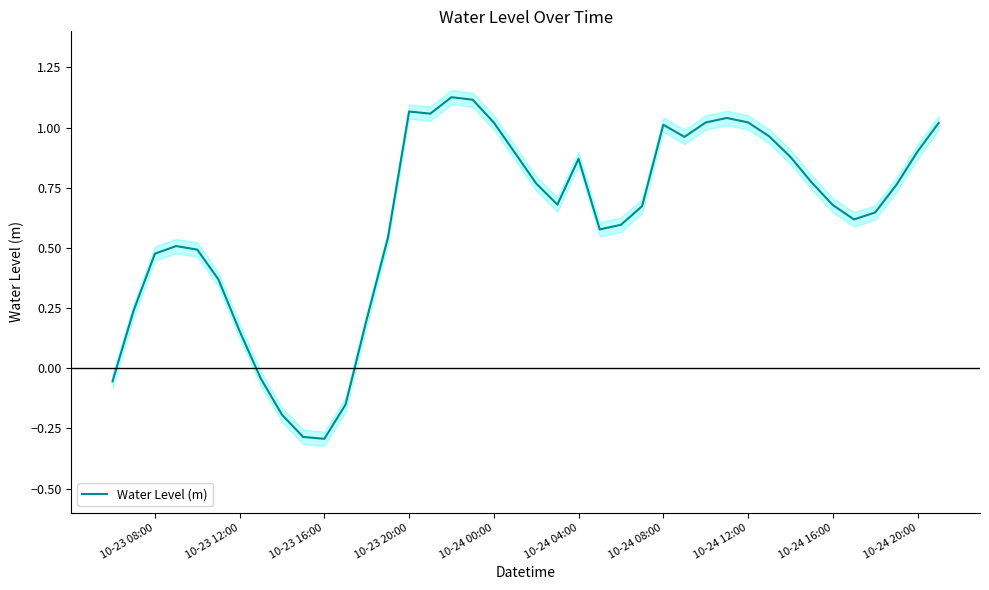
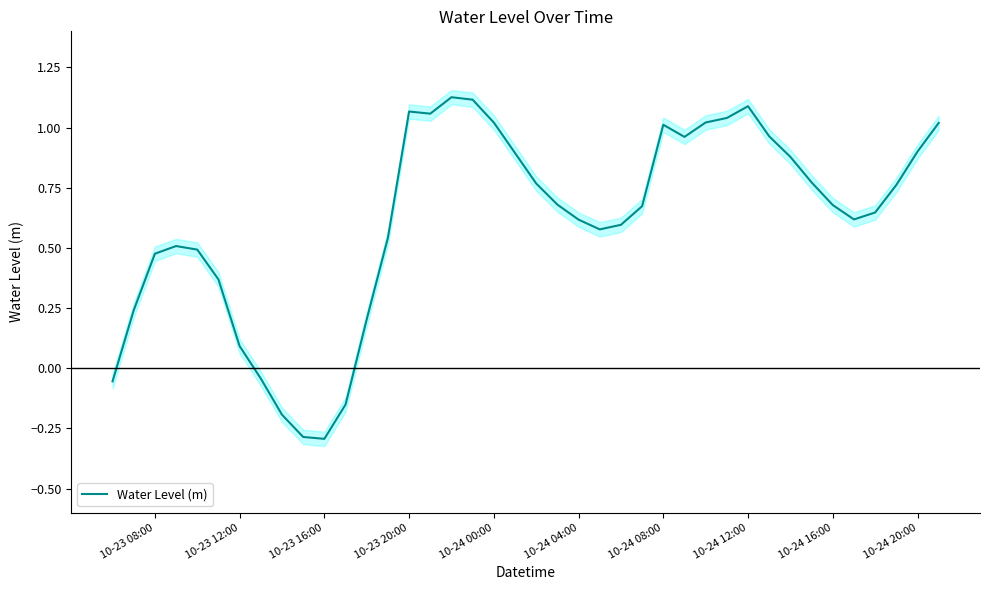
  {
    "Water Level (m)": {
      "10-23 08:00": 0.48,
-     "10-23 12:00": 0.15,
+     "10-23 12:00": 0.09,
      "10-23 16:00": -0.29,
      "10-23 20:00": 1.07,
      "10-24 00:00": 1.02,
-     "10-24 04:00": 0.87,
+     "10-24 04:00": 0.62,
      "10-24 08:00": 1.01,
-     "10-24 12:00": 1.02,
+     "10-24 12:00": 1.09,
      "10-24 16:00": 0.68,
      "10-24 20:00": 0.90
    }
  }
